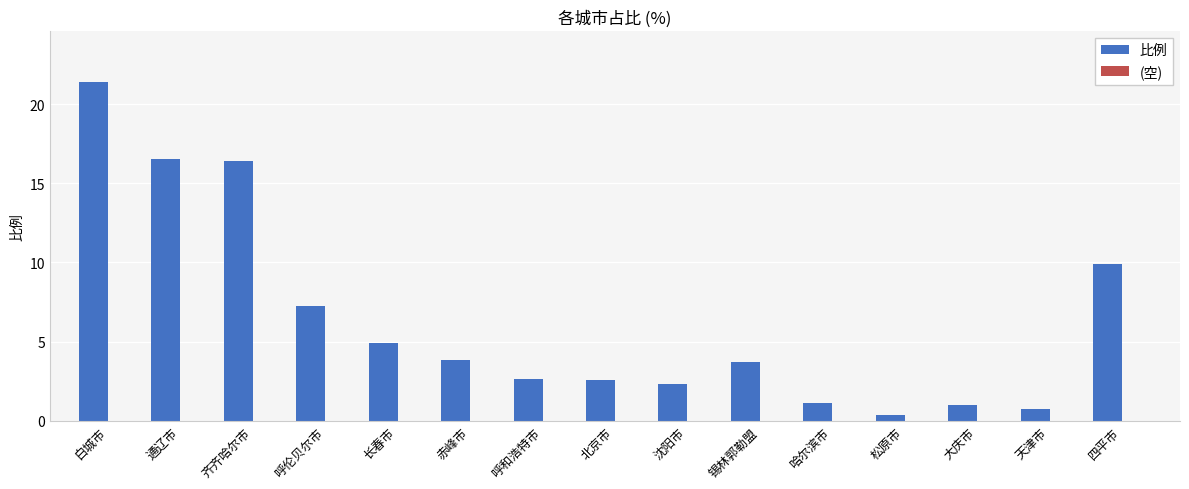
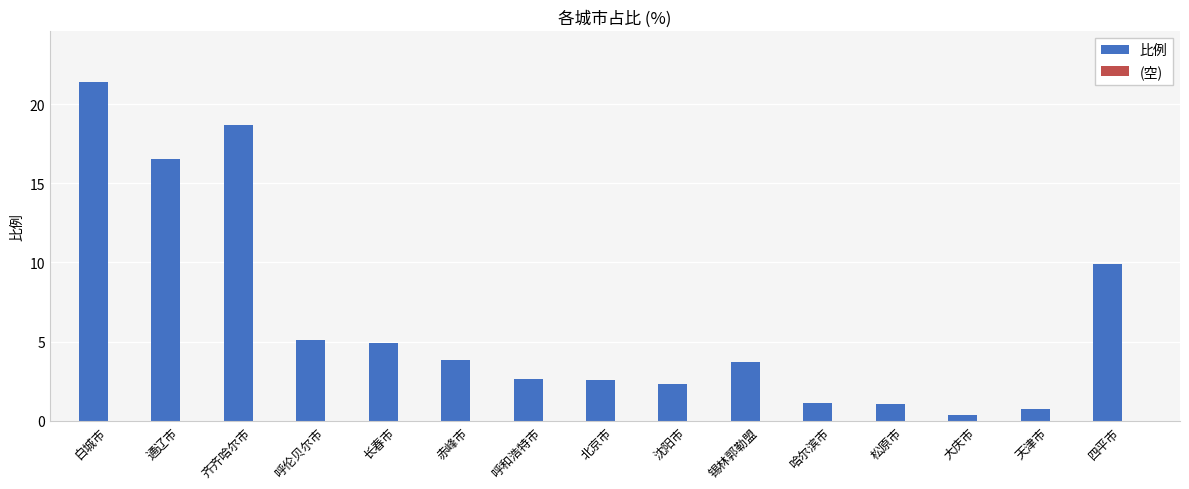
  {
    "比例": {
      "白城市": 21.4,
      "通辽市": 16.5,
-     "齐齐哈尔市": 16.4,
-     "呼伦贝尔市": 7.3,
+     "齐齐哈尔市": 18.7,
+     "呼伦贝尔市": 5.1,
      "长春市": 4.9,
      "赤峰市": 3.9,
      "呼和浩特市": 2.6,
      "北京市": 2.6,
      "沈阳市": 2.3,
      "锡林郭勒盟": 3.7,
      "哈尔滨市": 1.1,
-     "松原市": 0.4,
-     "大庆市": 1.0,
+     "松原市": 1.1,
+     "大庆市": 0.4,
      "天津市": 0.8,
      "四平市": 9.9
    },
    "(空)": {
      "白城市": 0.0,
      "通辽市": 0.0,
      "齐齐哈尔市": 0.0,
      "呼伦贝尔市": 0.0,
      "长春市": 0.0,
      "赤峰市": 0.0,
      "呼和浩特市": 0.0,
      "北京市": 0.0,
      "沈阳市": 0.0,
      "锡林郭勒盟": 0.0,
      "哈尔滨市": 0.0,
      "松原市": 0.0,
      "大庆市": 0.0,
      "天津市": 0.0,
      "四平市": 0.0
    }
  }
